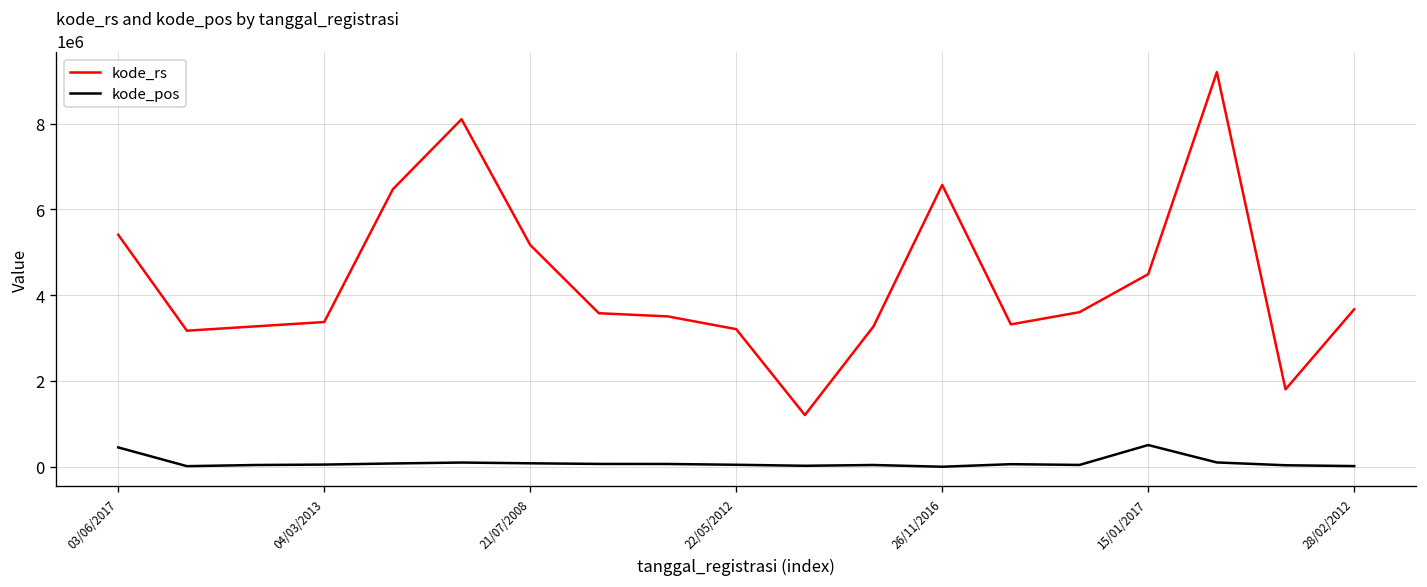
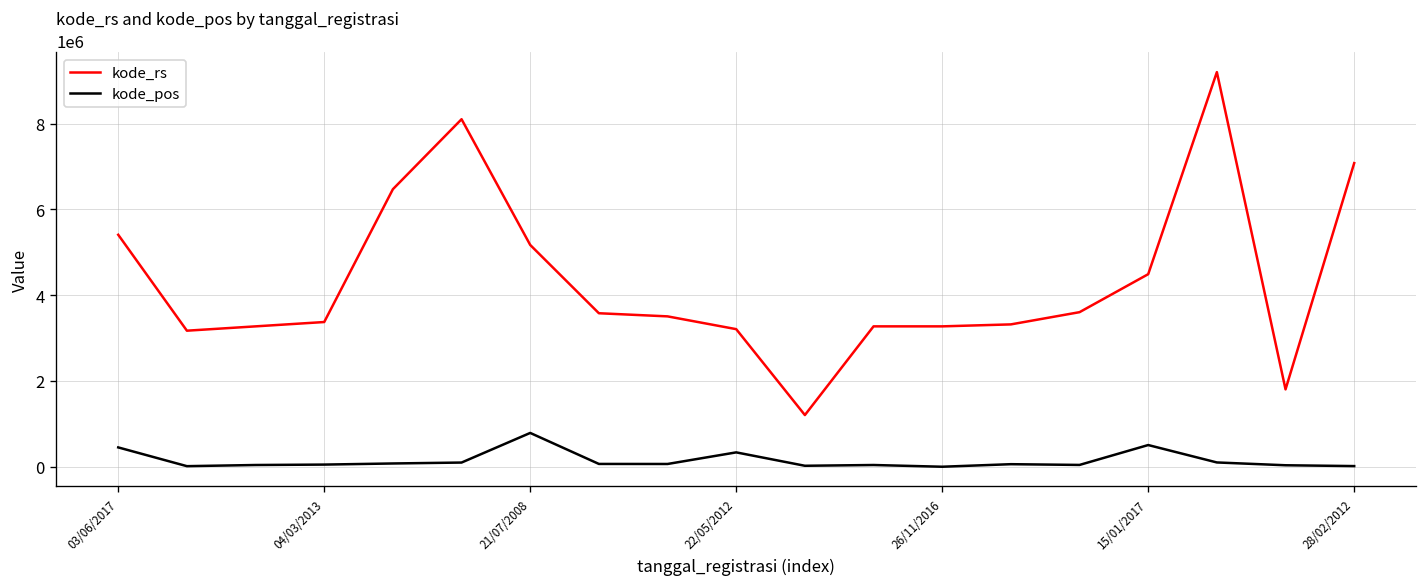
  {
    "kode_rs": {
      "03/06/2017": 5400000,
      "21/07/2008": 5200000,
      "22/05/2012": 3200000,
-     "26/11/2016": 6600000,
+     "26/11/2016": 3300000,
      "15/01/2017": 4500000,
-     "28/02/2012": 3700000
+     "28/02/2012": 7100000
    },
    "kode_pos": {
      "03/06/2017": 500000,
-     "21/07/2008": 100000,
-     "22/05/2012": 0,
+     "21/07/2008": 800000,
+     "22/05/2012": 300000,
      "26/11/2016": 0,
      "15/01/2017": 500000,
      "28/02/2012": 0
    }
  }
